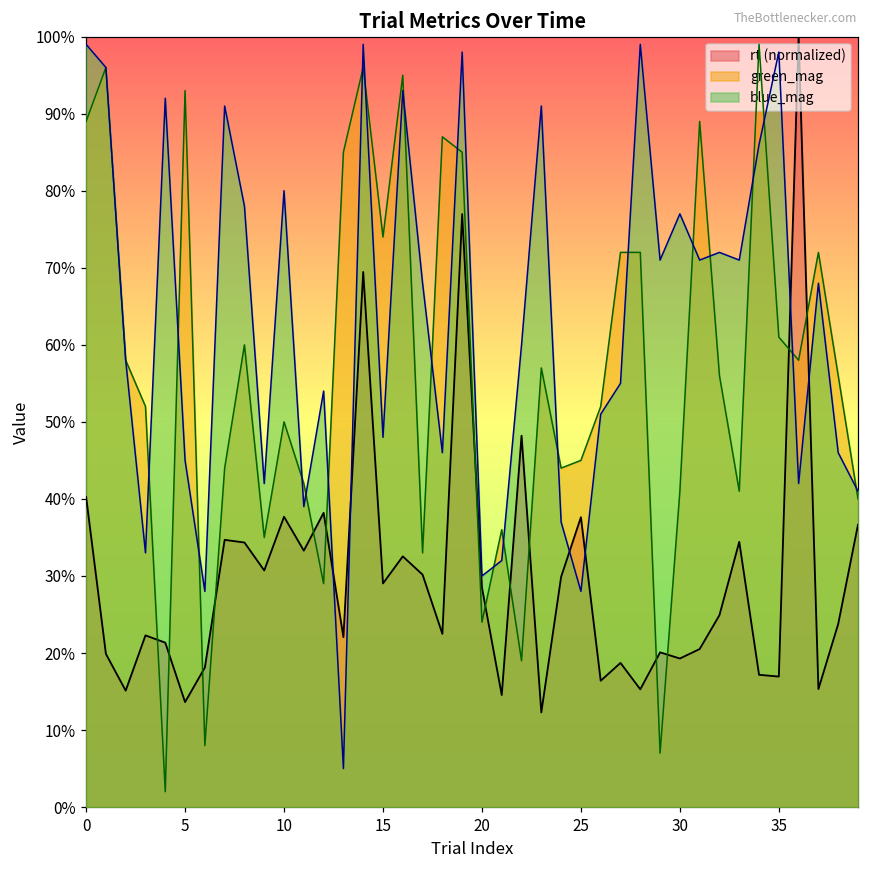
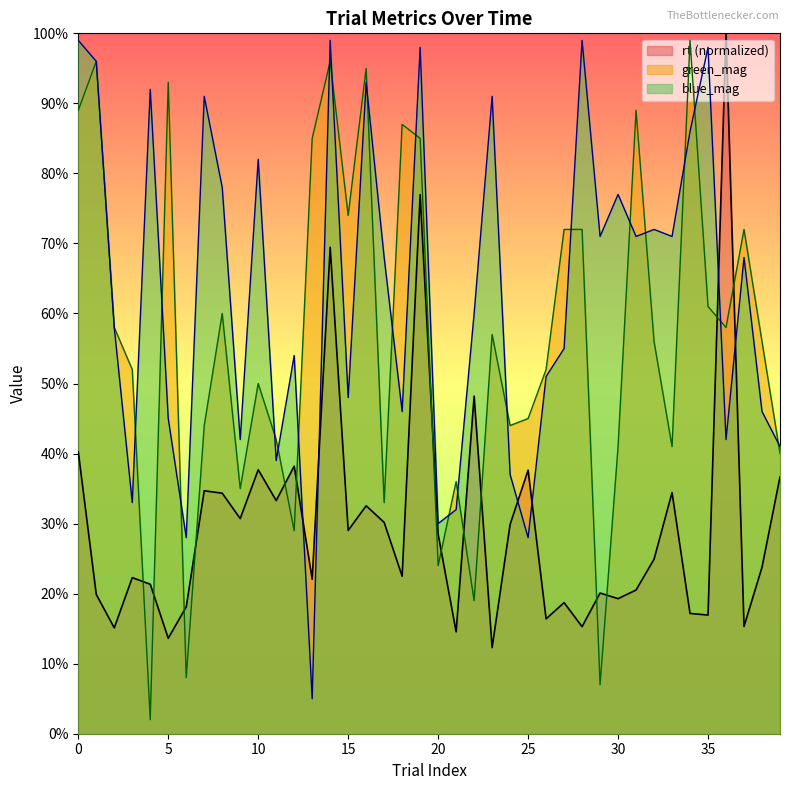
  {
    "rt (normalized)": {
      "0": "40%",
      "5": "14%",
      "10": "38%",
      "15": "29%",
      "20": "28%",
      "25": "38%",
      "30": "19%",
      "35": "17%"
    },
    "green_mag": {
      "0": "89%",
      "5": "93%",
      "10": "50%",
      "15": "74%",
      "20": "24%",
      "25": "45%",
      "30": "41%",
      "35": "61%"
    },
    "blue_mag": {
      "0": "99%",
      "5": "45%",
-     "10": "80%",
+     "10": "82%",
      "15": "48%",
      "20": "30%",
      "25": "28%",
      "30": "77%"
    }
  }
